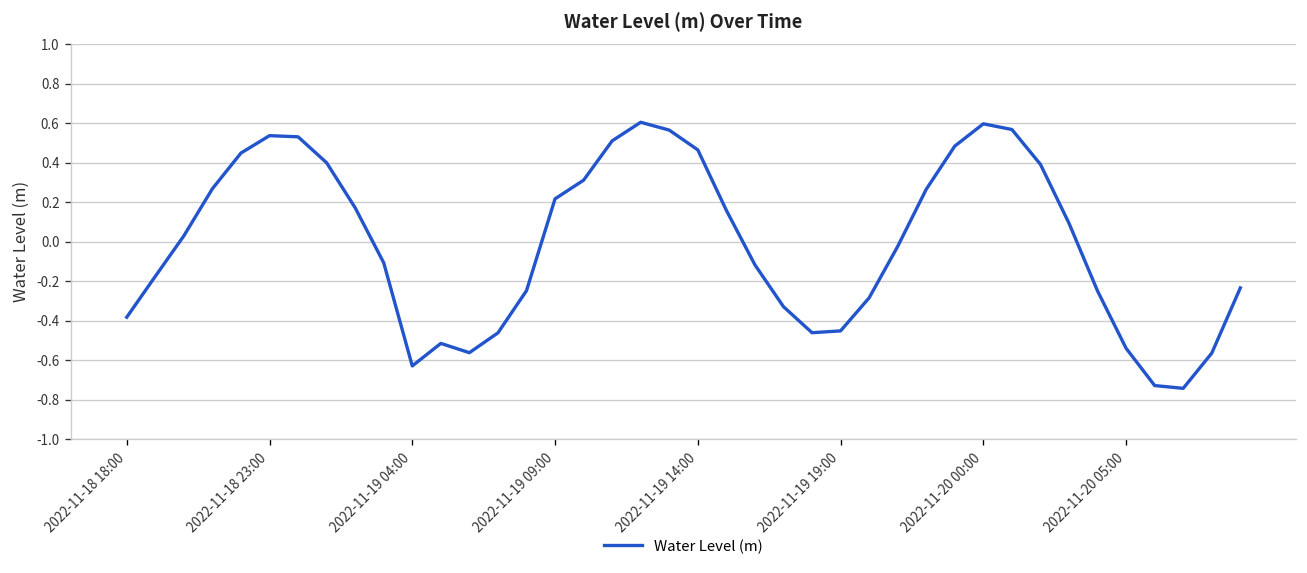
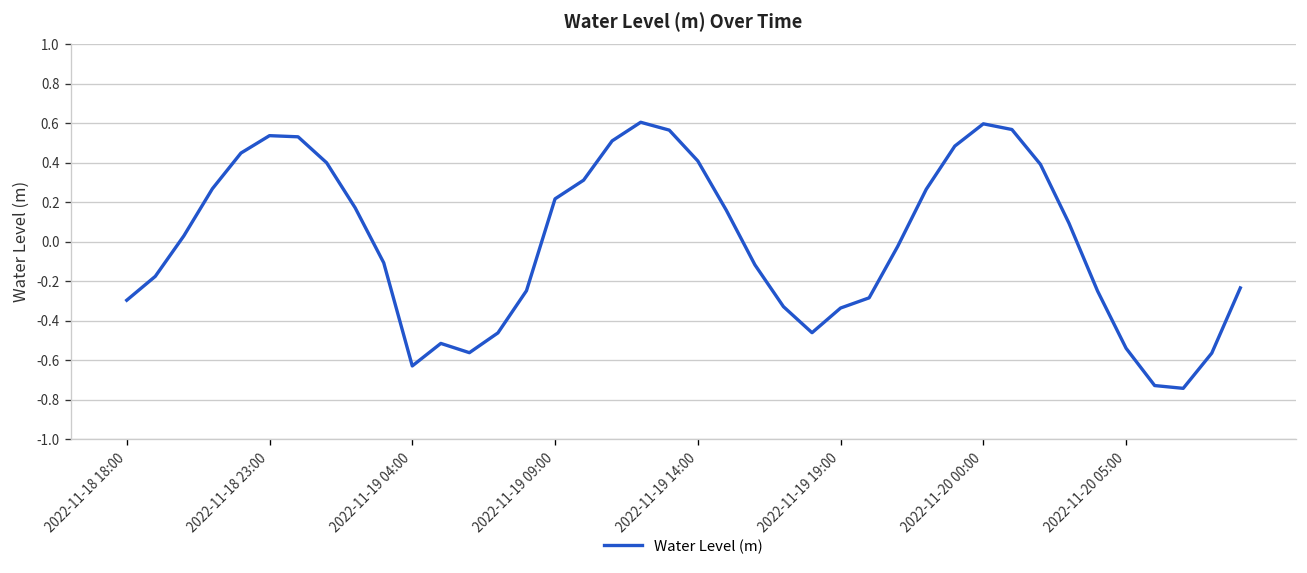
  {
-   "2022-11-18 18:00": -0.38,
+   "2022-11-18 18:00": -0.30,
    "2022-11-18 23:00": 0.54,
    "2022-11-19 04:00": -0.63,
    "2022-11-19 09:00": 0.22,
-   "2022-11-19 14:00": 0.46,
-   "2022-11-19 19:00": -0.45,
+   "2022-11-19 14:00": 0.41,
+   "2022-11-19 19:00": -0.34,
    "2022-11-20 00:00": 0.60,
    "2022-11-20 05:00": -0.54
  }
